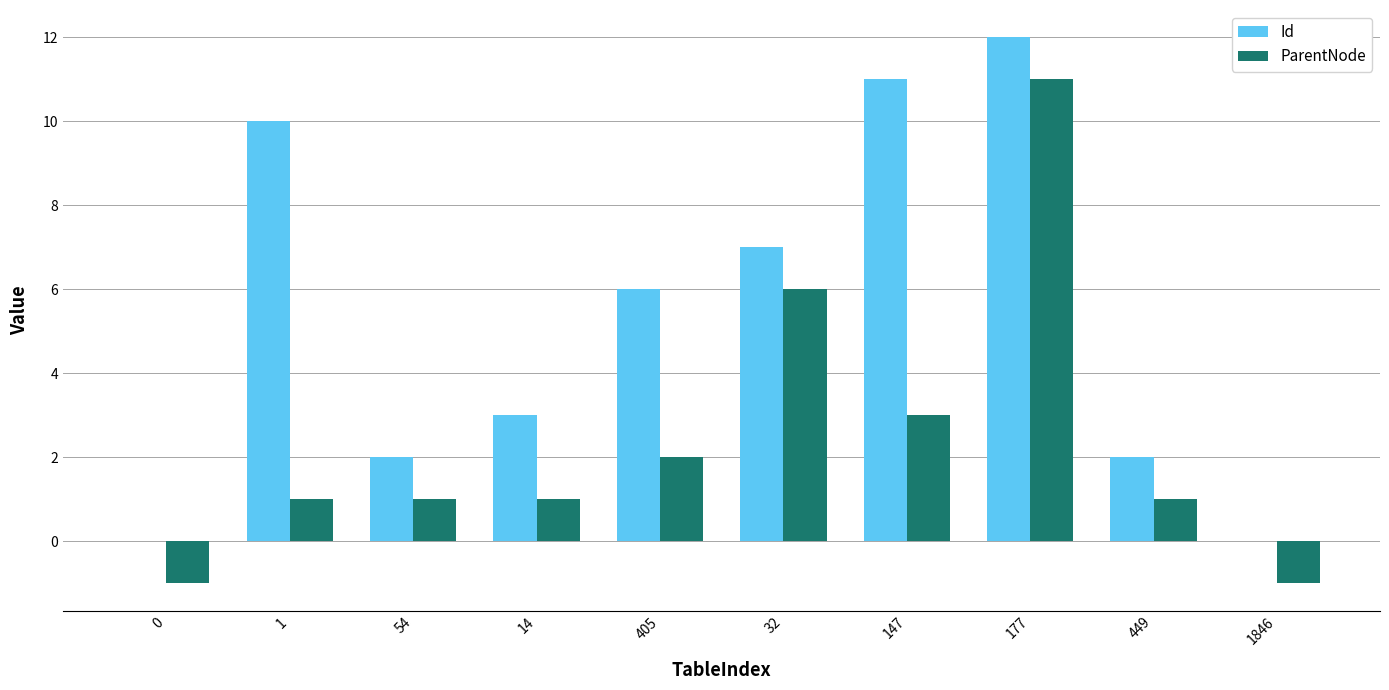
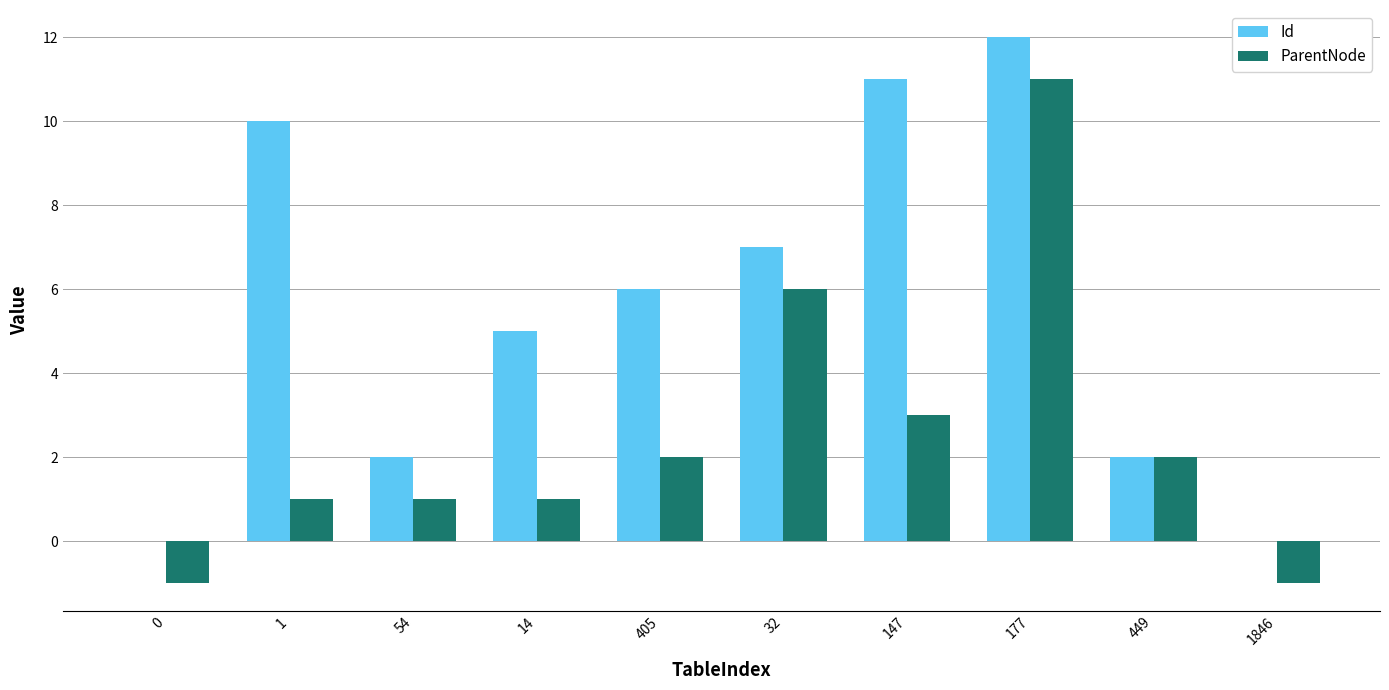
  {
    "Id": {
      "0": 0,
      "1": 10,
      "54": 2,
-     "14": 3,
+     "14": 5,
      "405": 6,
      "32": 7,
      "147": 11,
      "177": 12,
      "449": 2,
      "1846": 0
    },
    "ParentNode": {
      "0": -1,
      "1": 1,
      "54": 1,
      "14": 1,
      "405": 2,
      "32": 6,
      "147": 3,
      "177": 11,
-     "449": 1,
+     "449": 2,
      "1846": -1
    }
  }
